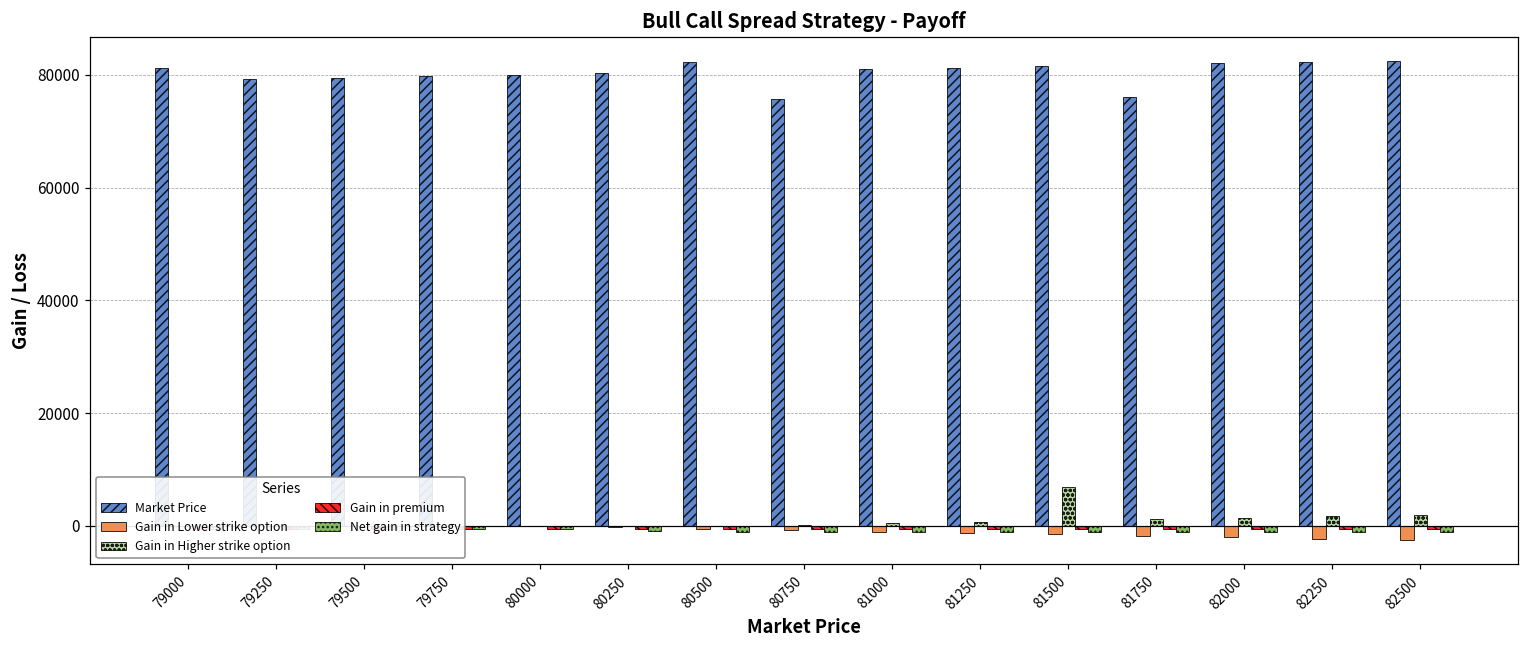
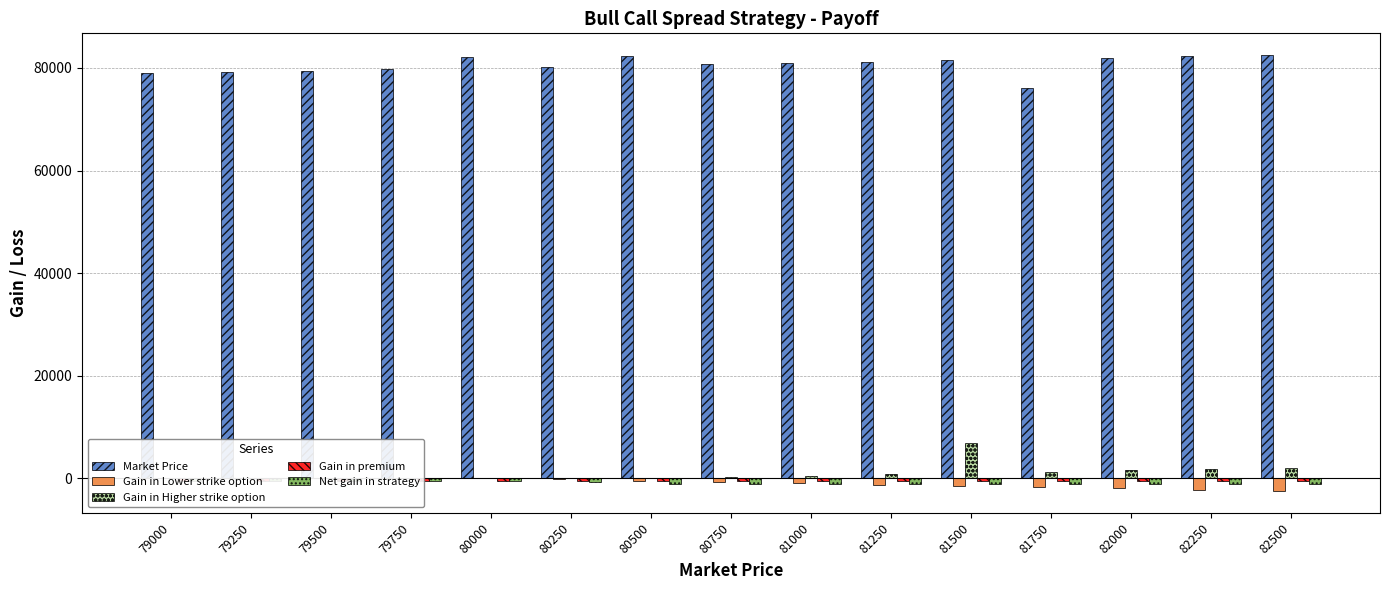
  {
    "Market Price": {
-     "79000": 81000,
+     "79000": 79000,
      "79250": 79000,
      "79500": 80000,
      "79750": 80000,
-     "80000": 80000,
+     "80000": 82000,
      "80250": 80000,
      "80500": 82000,
-     "80750": 76000,
+     "80750": 81000,
      "81000": 81000,
      "81250": 81000,
      "81500": 82000,
      "81750": 76000,
      "82000": 82000,
      "82250": 82000,
      "82500": 83000
    },
    "Gain in Lower strike option": {
      "80000": 0,
      "80500": -1000,
      "80750": -1000,
      "81000": -1000,
      "81250": -1000,
      "81500": -2000,
      "81750": -2000,
      "82000": -2000,
      "82250": -2000,
      "82500": -3000
    },
    "Gain in Higher strike option": {
      "80000": 0,
      "80250": 0,
      "80500": 0,
      "81000": 1000,
      "81250": 1000,
      "81500": 7000,
      "81750": 1000,
      "82000": 2000,
      "82250": 2000,
      "82500": 2000
    },
    "Gain in premium": {
      "80000": -1000,
      "80250": -1000,
      "80500": -1000,
      "80750": -1000,
      "81000": -1000,
      "81250": -1000,
      "81500": -1000,
      "81750": -1000,
      "82000": -1000,
      "82250": -1000,
      "82500": -1000
    },
    "Net gain in strategy": {
      "79750": -1000,
      "80000": -1000,
      "80250": -1000,
      "80500": -1000,
      "80750": -1000,
      "81000": -1000,
      "81250": -1000,
      "81500": -1000,
      "81750": -1000,
      "82000": -1000,
      "82250": -1000,
      "82500": -1000
    }
  }
